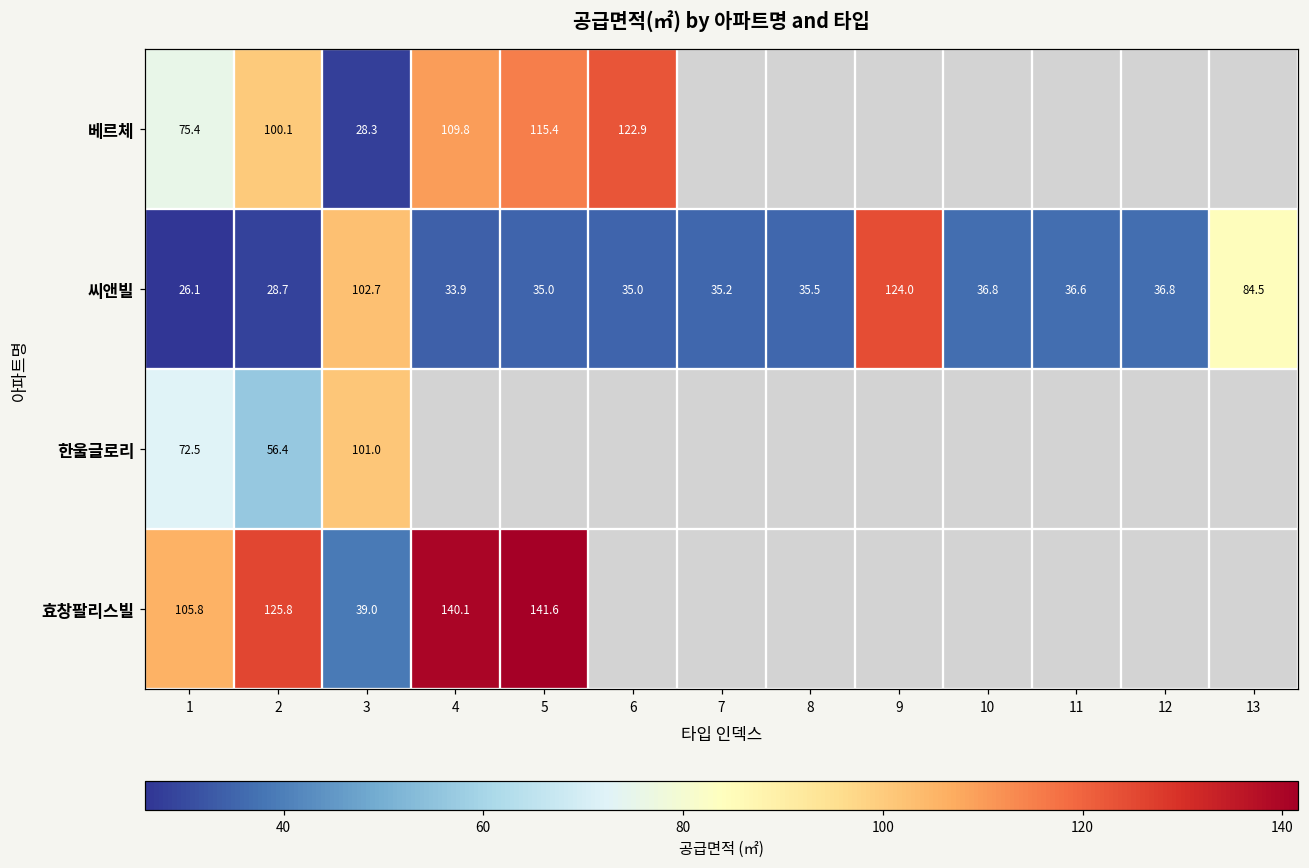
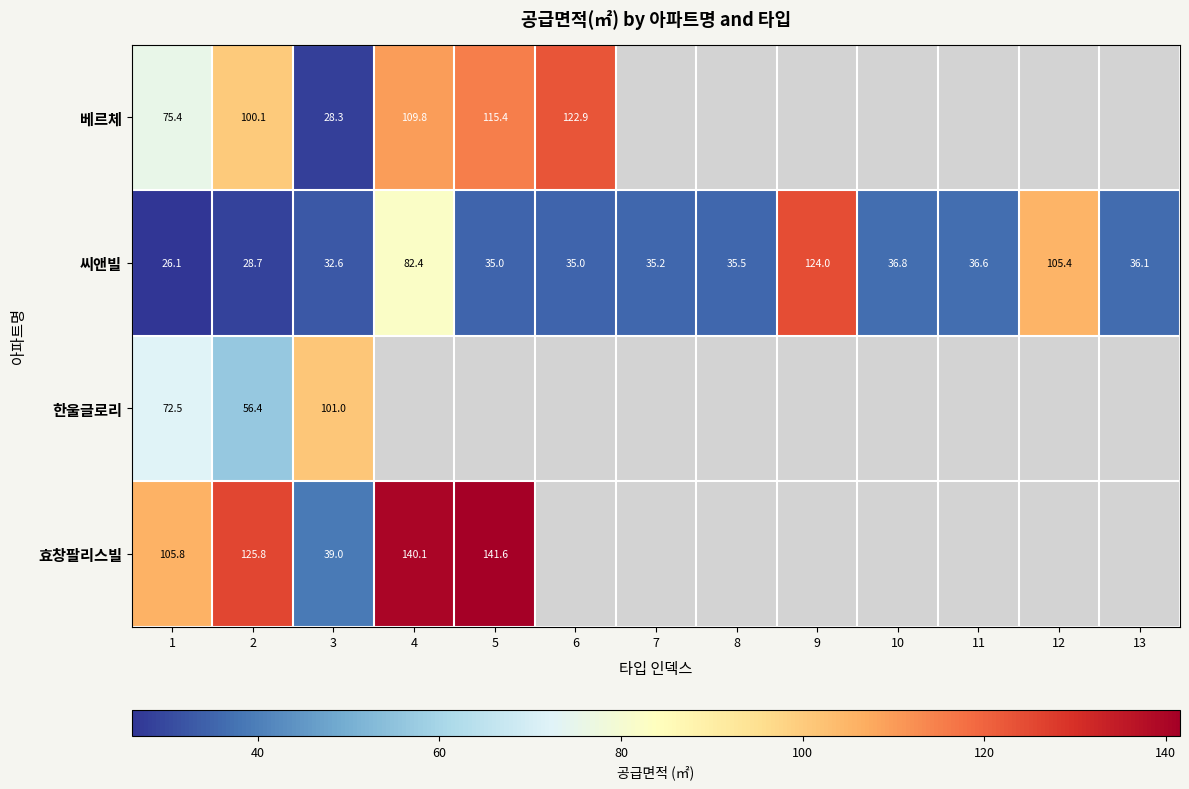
  {
    "베르체": {
      "1": 75.4,
      "2": 100.1,
      "3": 28.3,
      "4": 109.8,
      "5": 115.4,
      "6": 122.9
    },
    "씨앤빌": {
      "1": 26.1,
      "2": 28.7,
-     "3": 102.7,
-     "4": 33.9,
+     "3": 32.6,
+     "4": 82.4,
      "5": 35.0,
      "6": 35.0,
      "7": 35.2,
      "8": 35.5,
      "9": 124.0,
      "10": 36.8,
      "11": 36.6,
-     "12": 36.8,
-     "13": 84.5
+     "12": 105.4,
+     "13": 36.1
    },
    "한울글로리": {
      "1": 72.5,
      "2": 56.4,
      "3": 101.0
    },
    "효창팔리스빌": {
      "1": 105.8,
      "2": 125.8,
      "3": 39.0,
      "4": 140.1,
      "5": 141.6
    }
  }
